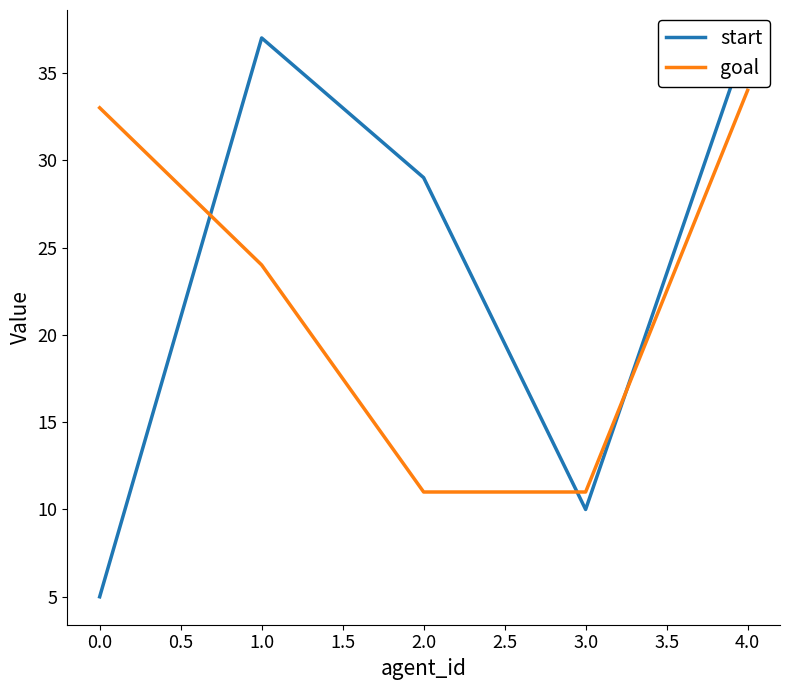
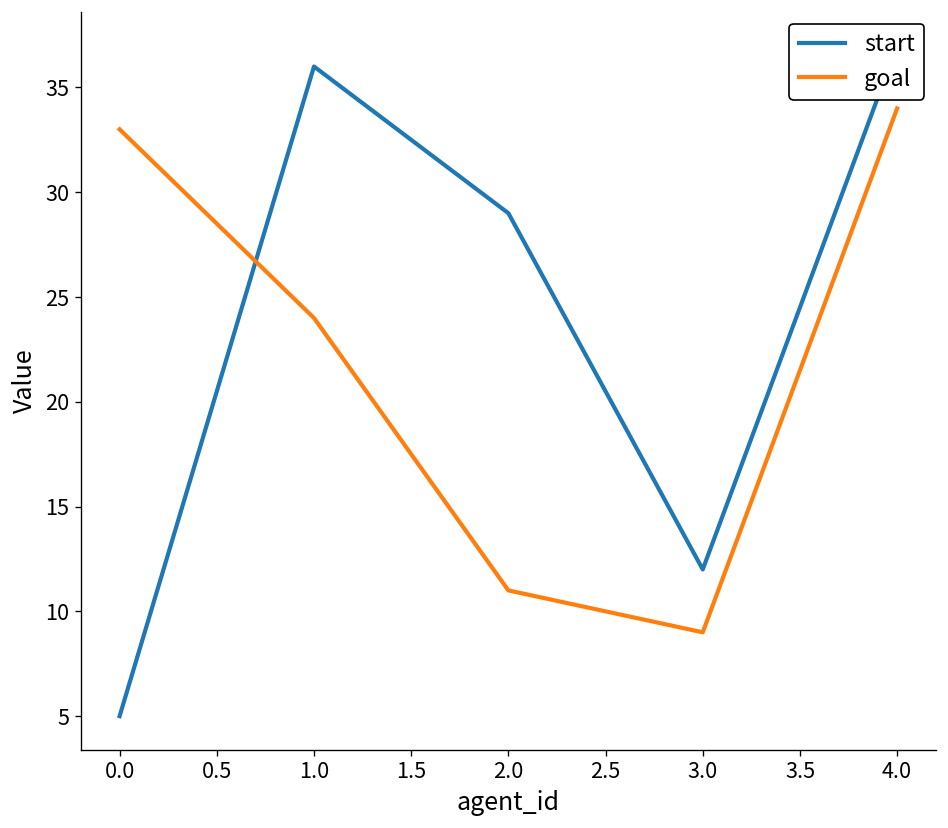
  {
    "start": {
      "0.0": 5,
-     "1.0": 37,
+     "1.0": 36,
      "2.0": 29,
-     "3.0": 10
+     "3.0": 12
    },
    "goal": {
      "0.0": 33,
      "1.0": 24,
      "2.0": 11,
-     "3.0": 11,
+     "3.0": 9,
      "4.0": 34
    }
  }
